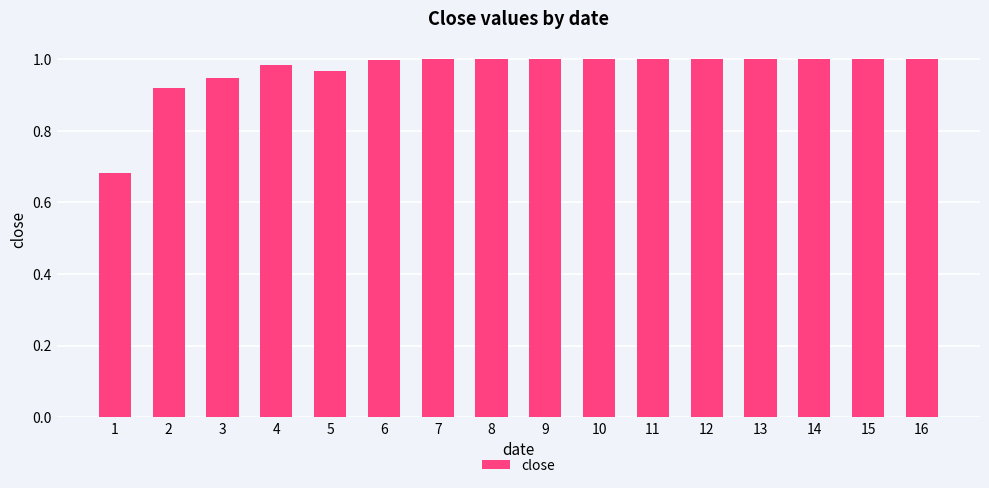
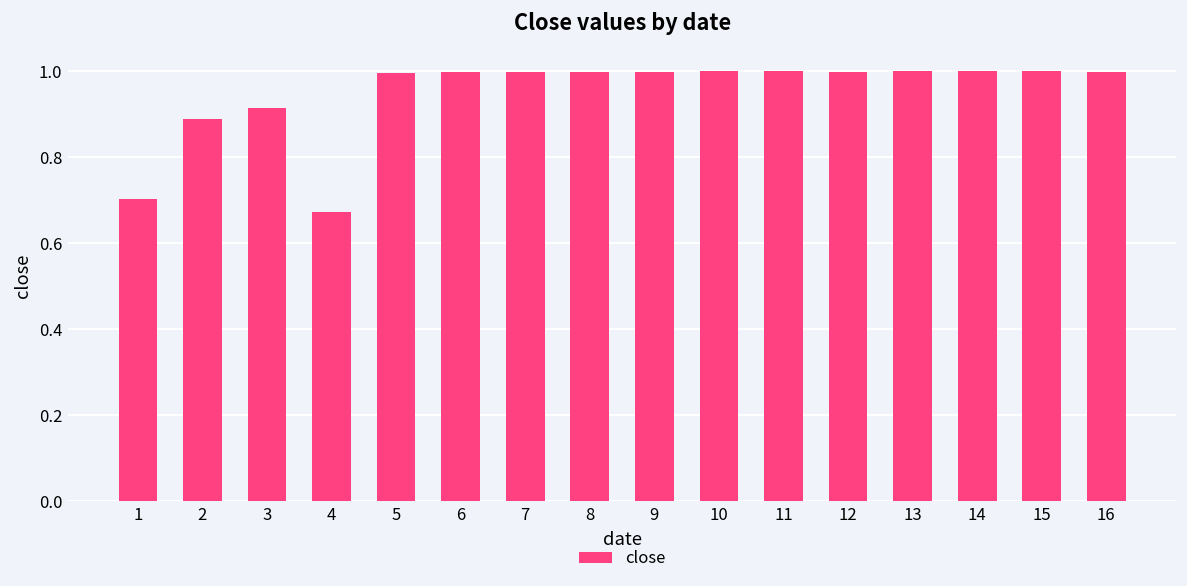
  {
-   "1": 0.68,
-   "2": 0.92,
-   "3": 0.95,
-   "4": 0.98,
-   "5": 0.97,
+   "1": 0.70,
+   "2": 0.89,
+   "3": 0.91,
+   "4": 0.67,
+   "5": 1.00,
    "6": 1.00,
    "7": 1.00,
    "8": 1.00,
    "9": 1.00,
    "10": 1.00,
    "11": 1.00,
    "12": 1.00,
    "13": 1.00,
    "14": 1.00,
    "15": 1.00,
    "16": 1.00
  }
